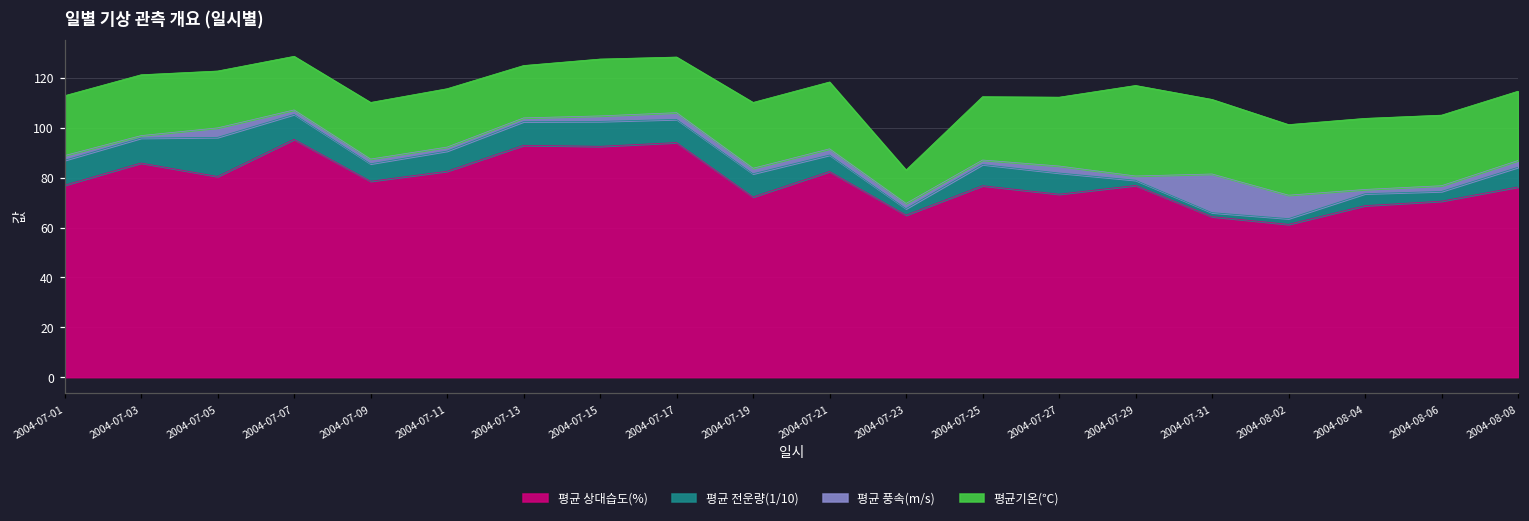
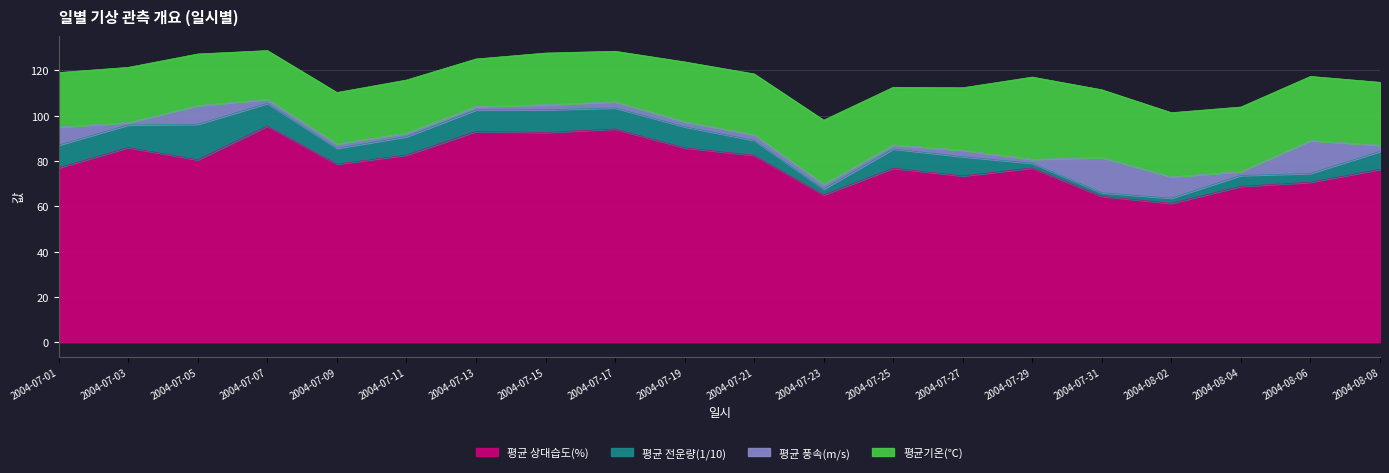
  {
    "평균 상대습도(%)": {
      "2004-07-01": 77,
      "2004-07-03": 86,
      "2004-07-05": 81,
      "2004-07-07": 95,
      "2004-07-09": 79,
      "2004-07-11": 83,
      "2004-07-13": 93,
      "2004-07-15": 93,
      "2004-07-17": 94,
-     "2004-07-19": 72,
+     "2004-07-19": 86,
      "2004-07-21": 83,
      "2004-07-23": 65,
      "2004-07-25": 77,
      "2004-07-27": 73,
      "2004-07-29": 77,
      "2004-07-31": 64,
      "2004-08-02": 61,
      "2004-08-04": 69,
      "2004-08-06": 71,
      "2004-08-08": 76
    },
    "평균 전운량(1/10)": {
      "2004-07-01": 10,
      "2004-07-05": 16,
      "2004-07-07": 10,
      "2004-07-09": 7,
      "2004-07-11": 8,
      "2004-07-13": 10,
      "2004-07-15": 10,
      "2004-07-17": 9,
      "2004-07-19": 9,
      "2004-07-21": 7,
      "2004-07-23": 3,
      "2004-07-25": 9,
      "2004-07-27": 9,
      "2004-07-29": 2,
      "2004-07-31": 2,
      "2004-08-02": 2,
      "2004-08-04": 5,
      "2004-08-06": 4,
      "2004-08-08": 8
    },
    "평균 풍속(m/s)": {
-     "2004-07-01": 2,
-     "2004-07-05": 4,
+     "2004-07-01": 8,
+     "2004-07-05": 8,
      "2004-07-07": 2,
      "2004-07-09": 2,
      "2004-07-11": 2,
      "2004-07-13": 2,
      "2004-07-15": 2,
      "2004-07-17": 3,
      "2004-07-19": 2,
      "2004-07-21": 3,
      "2004-07-23": 2,
      "2004-07-25": 2,
      "2004-07-27": 3,
      "2004-07-29": 2,
      "2004-07-31": 16,
      "2004-08-02": 9,
      "2004-08-04": 2,
-     "2004-08-06": 2,
+     "2004-08-06": 15,
      "2004-08-08": 3
    },
    "평균기온(℃)": {
      "2004-07-01": 24,
      "2004-07-03": 24,
      "2004-07-05": 23,
      "2004-07-07": 21,
      "2004-07-09": 23,
      "2004-07-11": 23,
      "2004-07-13": 21,
      "2004-07-15": 23,
      "2004-07-17": 22,
      "2004-07-19": 26,
      "2004-07-21": 27,
-     "2004-07-23": 13,
+     "2004-07-23": 28,
      "2004-07-25": 25,
      "2004-07-27": 28,
      "2004-07-29": 36,
      "2004-07-31": 30,
      "2004-08-02": 28,
      "2004-08-04": 29,
      "2004-08-06": 28,
      "2004-08-08": 28
    }
  }
